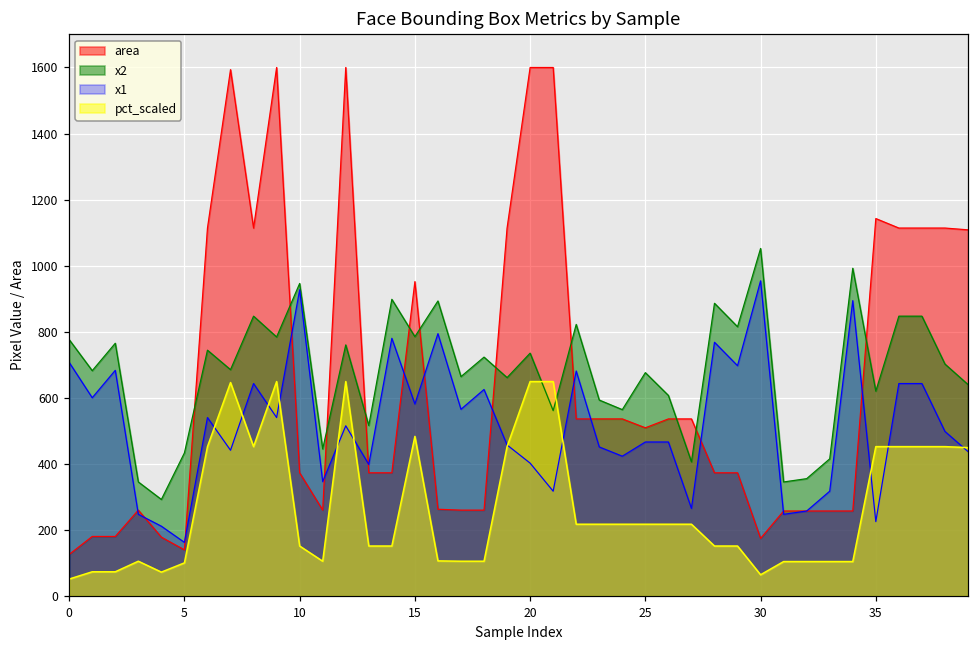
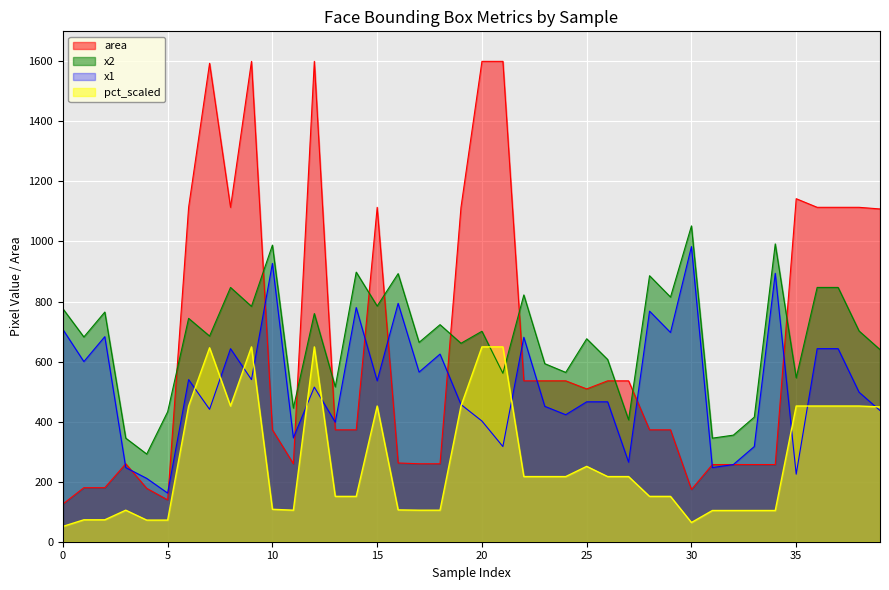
  {
    "area": {
      "0": 130,
      "5": 140,
      "10": 370,
-     "15": 950,
+     "15": 1110,
      "20": 1600,
      "25": 510,
      "30": 170,
      "35": 1140
    },
    "x2": {
      "0": 780,
      "5": 430,
-     "10": 950,
+     "10": 990,
      "15": 790,
-     "20": 740,
+     "20": 700,
      "25": 680,
      "30": 1050,
-     "35": 620
+     "35": 550
    },
    "x1": {
      "0": 710,
      "5": 160,
      "10": 930,
-     "15": 580,
+     "15": 540,
      "20": 400,
      "25": 470,
-     "30": 950,
+     "30": 980,
      "35": 230
    },
    "pct_scaled": {
      "0": 50,
-     "5": 100,
-     "10": 150,
-     "15": 480,
+     "5": 70,
+     "10": 110,
+     "15": 450,
      "20": 650,
-     "25": 220,
+     "25": 250,
      "30": 60,
      "35": 450
    }
  }
